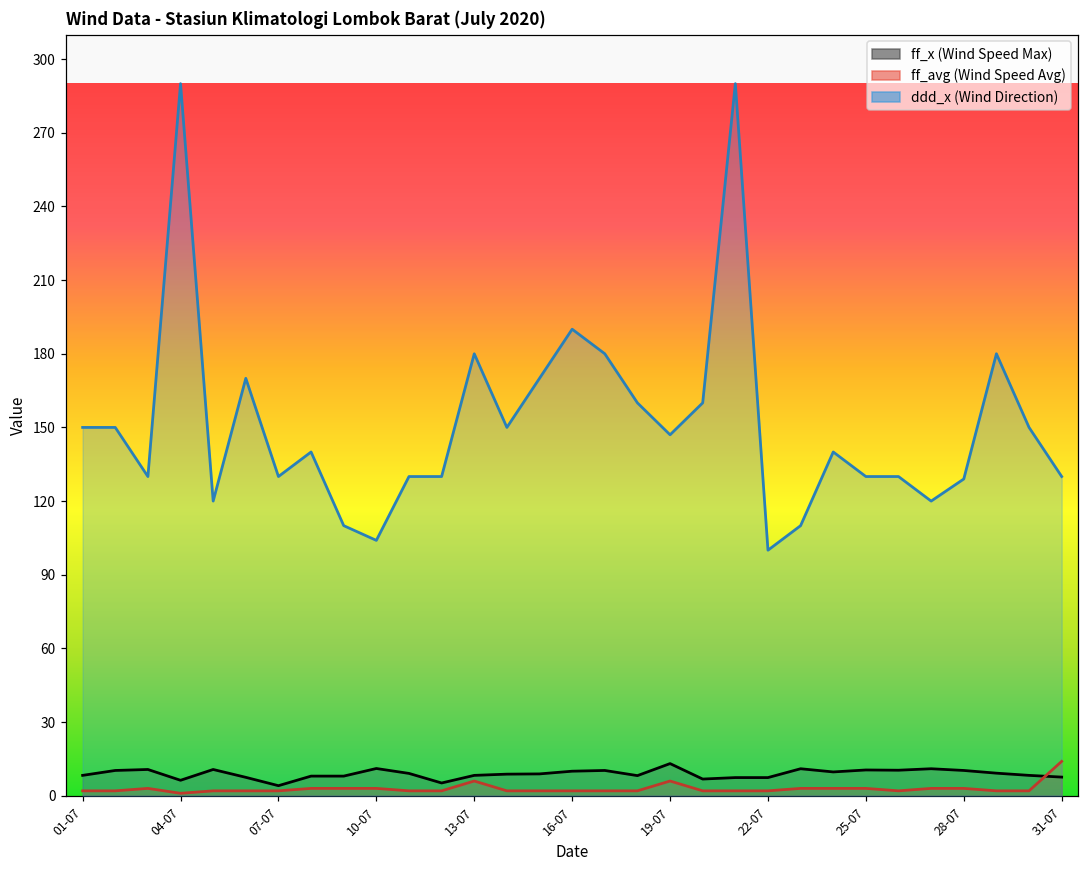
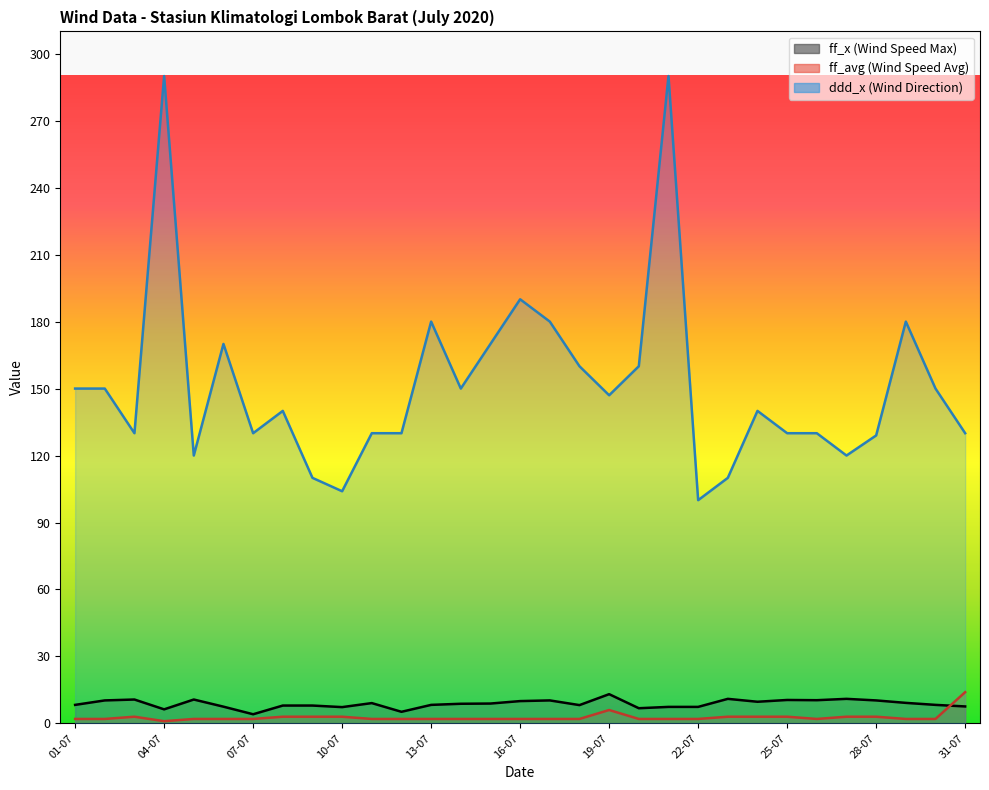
  {
    "ff_x (Wind Speed Max)": {
      "01-07": 8,
      "04-07": 6,
      "07-07": 4,
-     "10-07": 11,
+     "10-07": 7,
      "13-07": 8,
      "16-07": 10,
      "19-07": 13,
      "22-07": 7,
      "25-07": 11,
      "28-07": 10,
      "31-07": 8
    },
    "ff_avg (Wind Speed Avg)": {
      "01-07": 2,
      "04-07": 1,
      "07-07": 2,
      "10-07": 3,
-     "13-07": 6,
+     "13-07": 2,
      "16-07": 2,
      "19-07": 6,
      "22-07": 2,
      "25-07": 3,
      "28-07": 3,
      "31-07": 14
    },
    "ddd_x (Wind Direction)": {
      "01-07": 150,
      "04-07": 290,
      "07-07": 130,
      "10-07": 104,
      "13-07": 180,
      "16-07": 190,
      "19-07": 147,
      "22-07": 100,
      "25-07": 130,
      "28-07": 129,
      "31-07": 130
    }
  }
